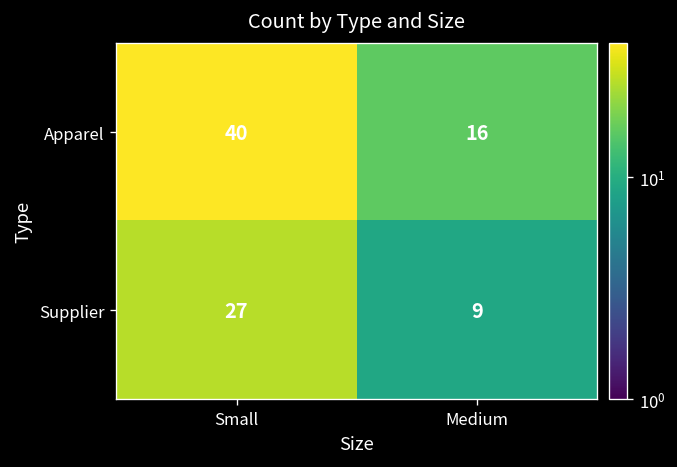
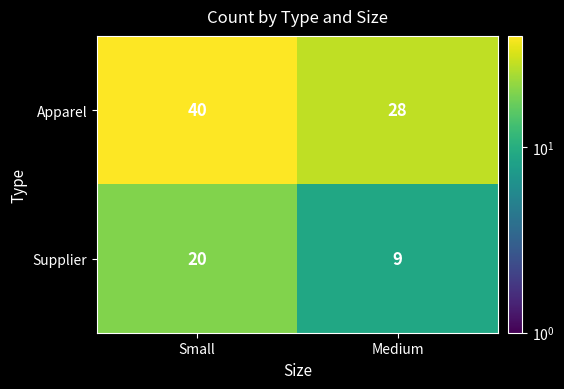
  {
    "Apparel": {
      "Small": 40,
-     "Medium": 16
+     "Medium": 28
    },
    "Supplier": {
-     "Small": 27,
+     "Small": 20,
      "Medium": 9
    }
  }
